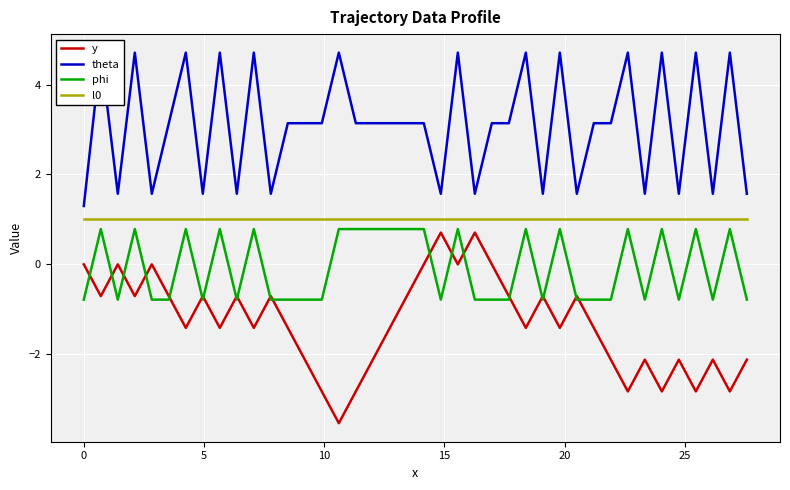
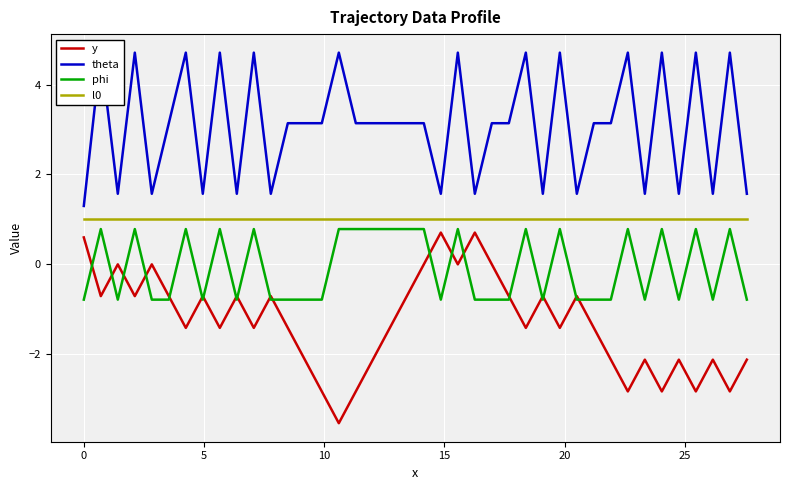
  {
    "y": {
-     "0": 0.0
+     "0": 0.6
    },
    "theta": {
      "0": 1.3
    },
    "phi": {
      "0": -0.8
    },
    "l0": {
      "0": 1.0
    }
  }
